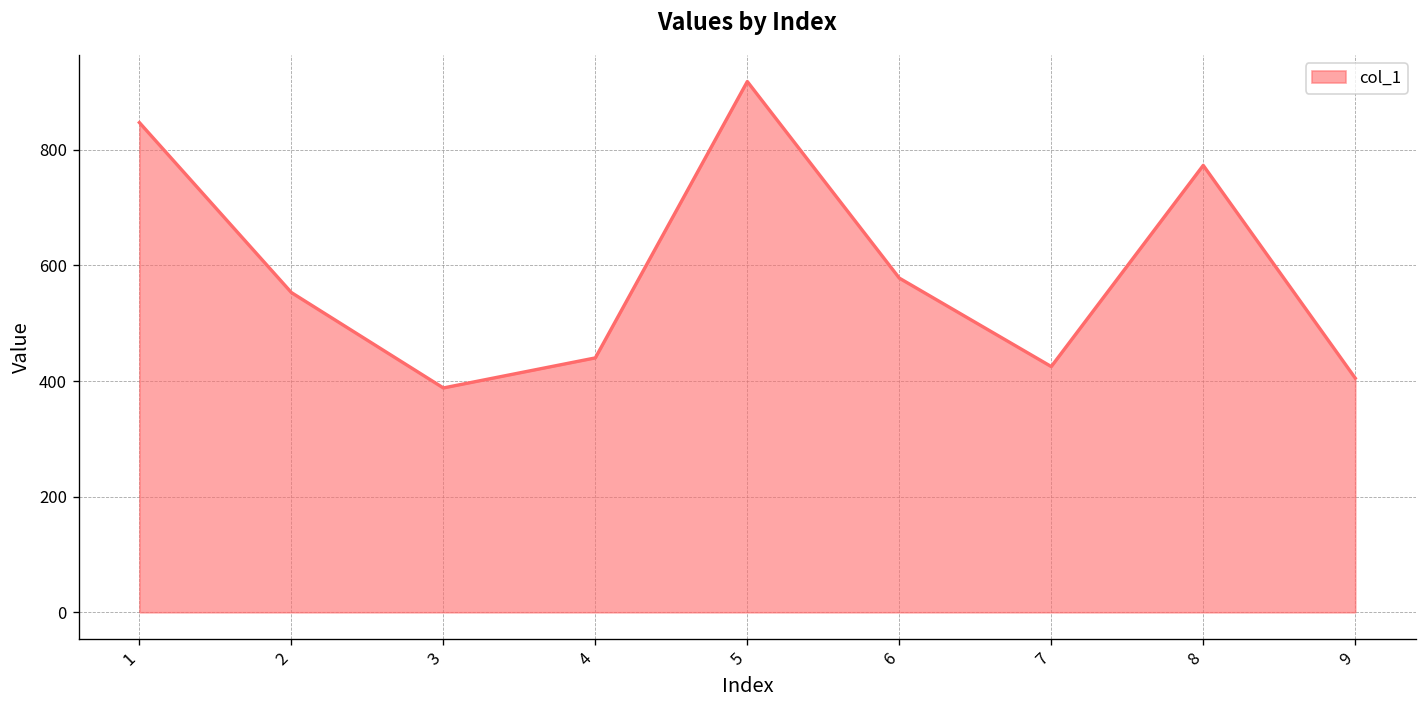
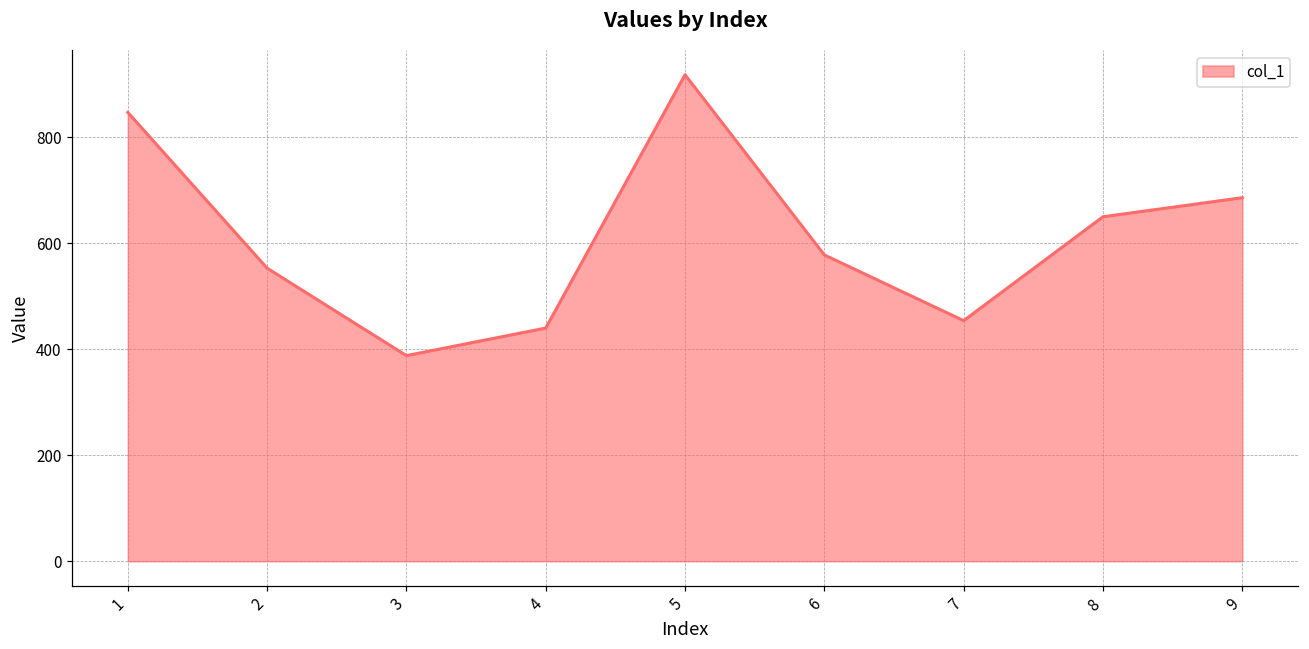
  {
    "1": 850,
    "2": 550,
    "3": 390,
    "4": 440,
    "5": 920,
    "6": 580,
-   "7": 430,
-   "8": 770,
-   "9": 410
+   "7": 450,
+   "8": 650,
+   "9": 690
  }
